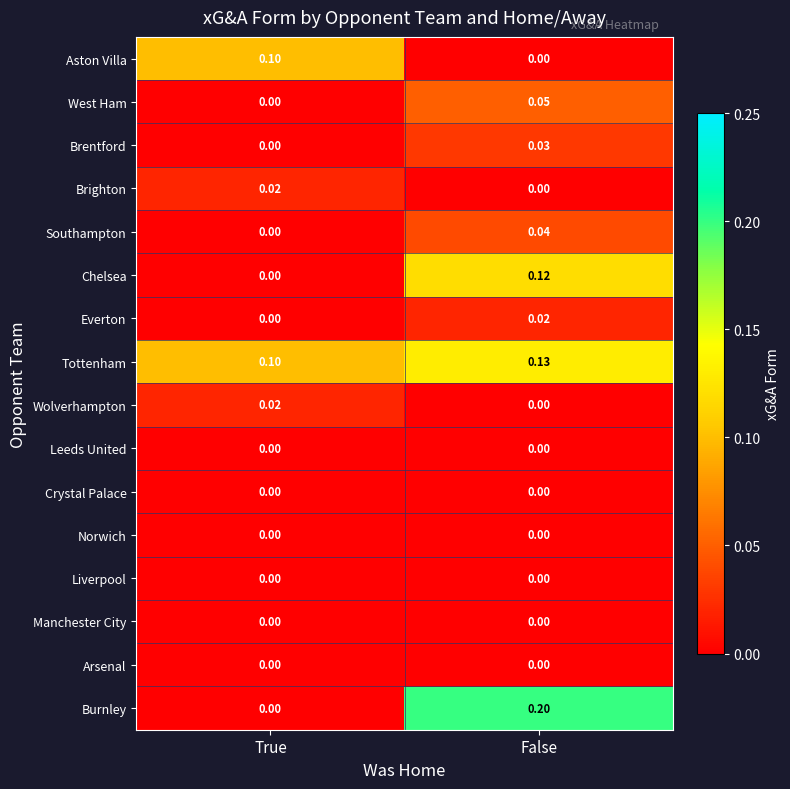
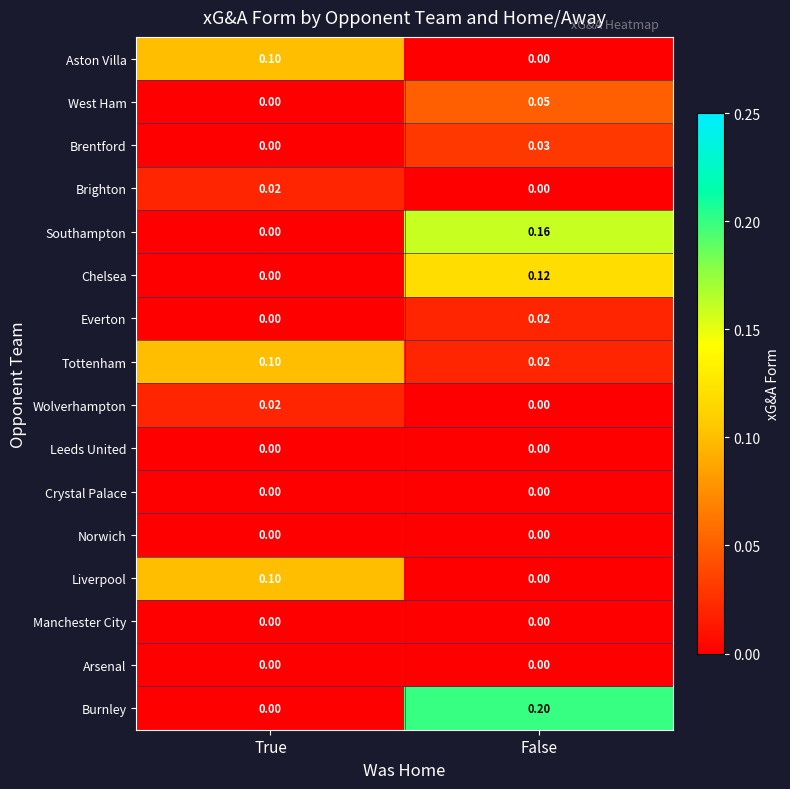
  {
    "Aston Villa": {
      "True": 0.10,
      "False": 0.00
    },
    "West Ham": {
      "True": 0.00,
      "False": 0.05
    },
    "Brentford": {
      "True": 0.00,
      "False": 0.03
    },
    "Brighton": {
      "True": 0.02,
      "False": 0.00
    },
    "Southampton": {
      "True": 0.00,
-     "False": 0.04
+     "False": 0.16
    },
    "Chelsea": {
      "True": 0.00,
      "False": 0.12
    },
    "Everton": {
      "True": 0.00,
      "False": 0.02
    },
    "Tottenham": {
      "True": 0.10,
-     "False": 0.13
+     "False": 0.02
    },
    "Wolverhampton": {
      "True": 0.02,
      "False": 0.00
    },
    "Leeds United": {
      "True": 0.00,
      "False": 0.00
    },
    "Crystal Palace": {
      "True": 0.00,
      "False": 0.00
    },
    "Norwich": {
      "True": 0.00,
      "False": 0.00
    },
    "Liverpool": {
-     "True": 0.00,
+     "True": 0.10,
      "False": 0.00
    },
    "Manchester City": {
      "True": 0.00,
      "False": 0.00
    },
    "Arsenal": {
      "True": 0.00,
      "False": 0.00
    },
    "Burnley": {
      "True": 0.00,
      "False": 0.20
    }
  }
